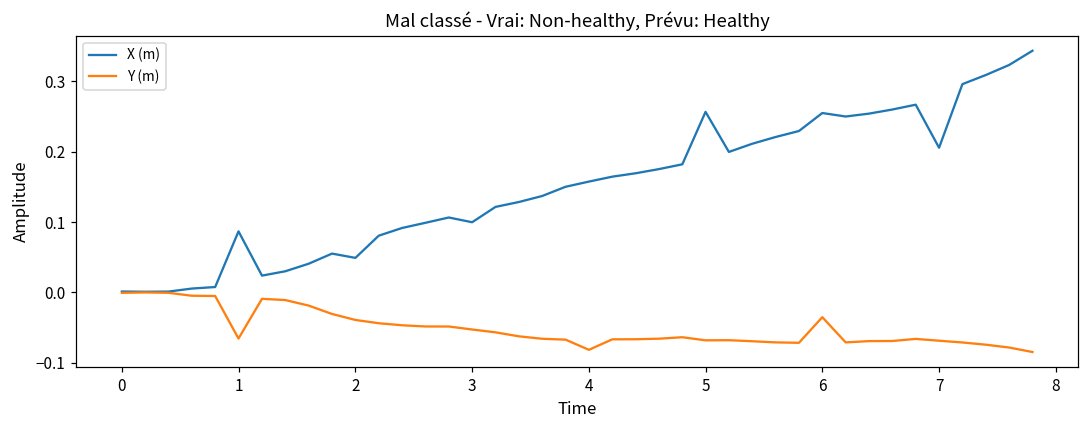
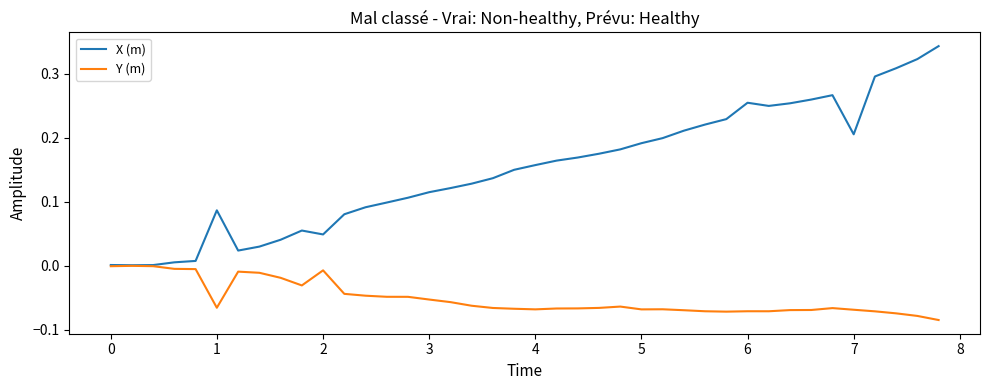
  {
    "X (m)": {
      "1": 0.09,
      "2": 0.05,
-     "3": 0.10,
+     "3": 0.12,
      "4": 0.16,
-     "5": 0.26,
+     "5": 0.19,
      "6": 0.25,
      "7": 0.21
    },
    "Y (m)": {
      "1": -0.07,
-     "2": -0.04,
+     "2": -0.01,
      "3": -0.05,
-     "4": -0.08,
+     "4": -0.07,
      "5": -0.07,
-     "6": -0.04,
+     "6": -0.07,
      "7": -0.07
    }
  }
